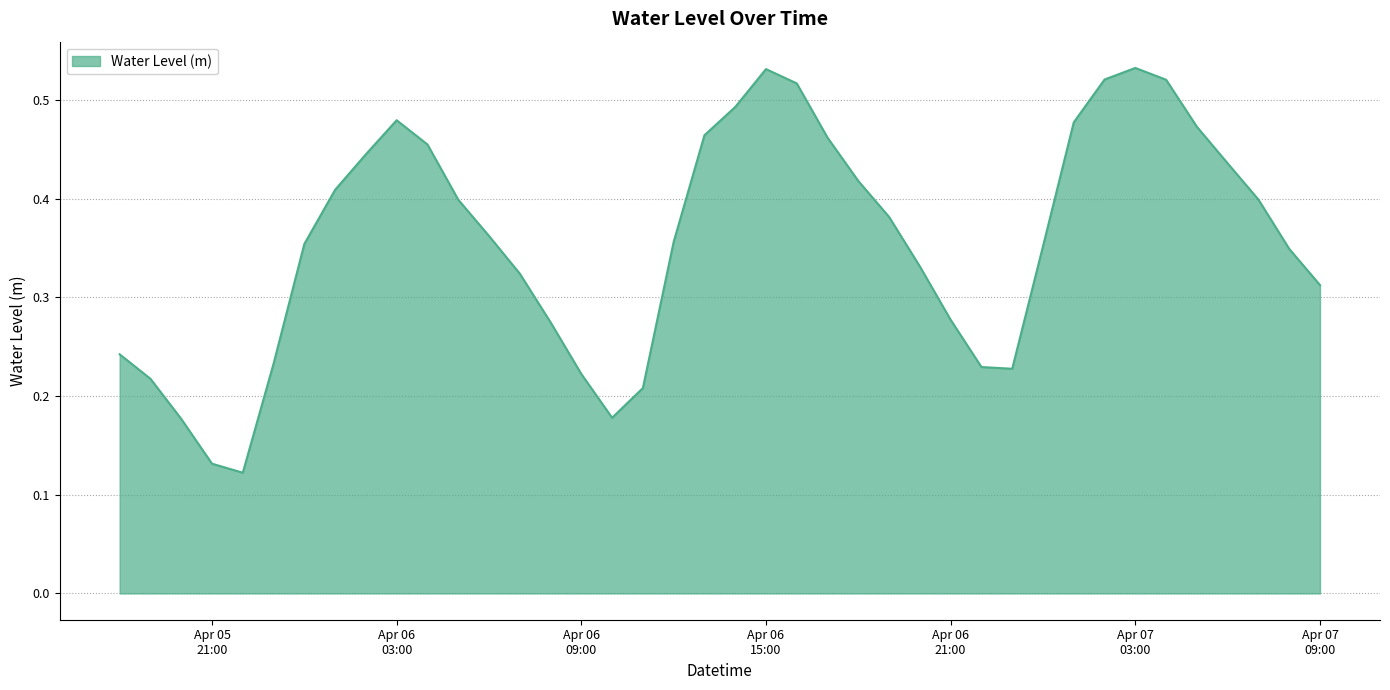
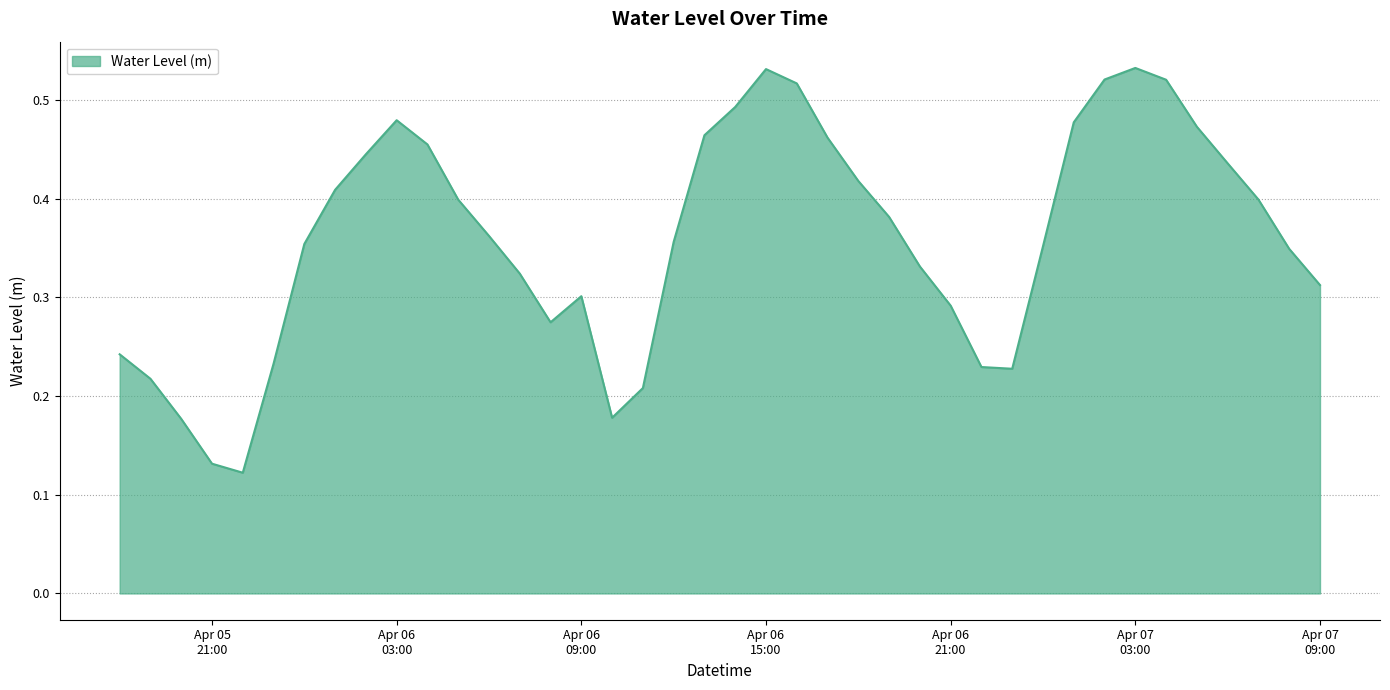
  {
    "Apr 05 21:00": 0.13,
    "Apr 06 03:00": 0.48,
-   "Apr 06 09:00": 0.22,
+   "Apr 06 09:00": 0.30,
    "Apr 06 15:00": 0.53,
-   "Apr 06 21:00": 0.28,
+   "Apr 06 21:00": 0.29,
    "Apr 07 03:00": 0.53,
    "Apr 07 09:00": 0.31
  }
